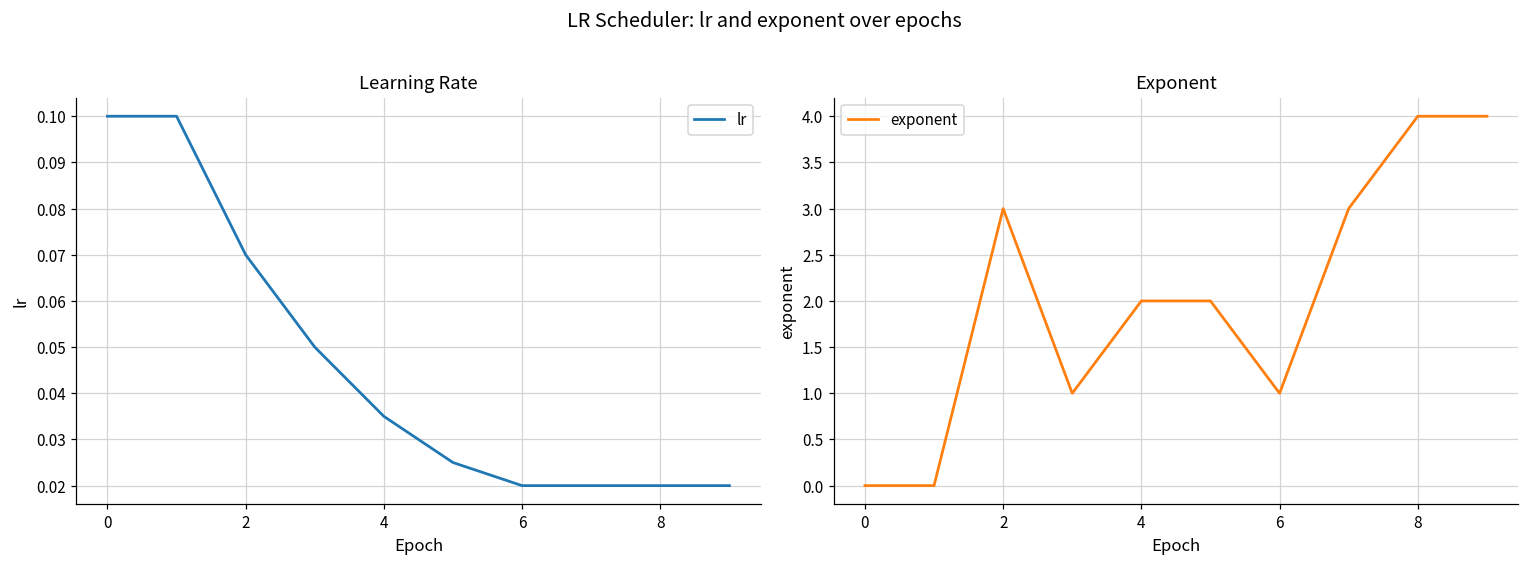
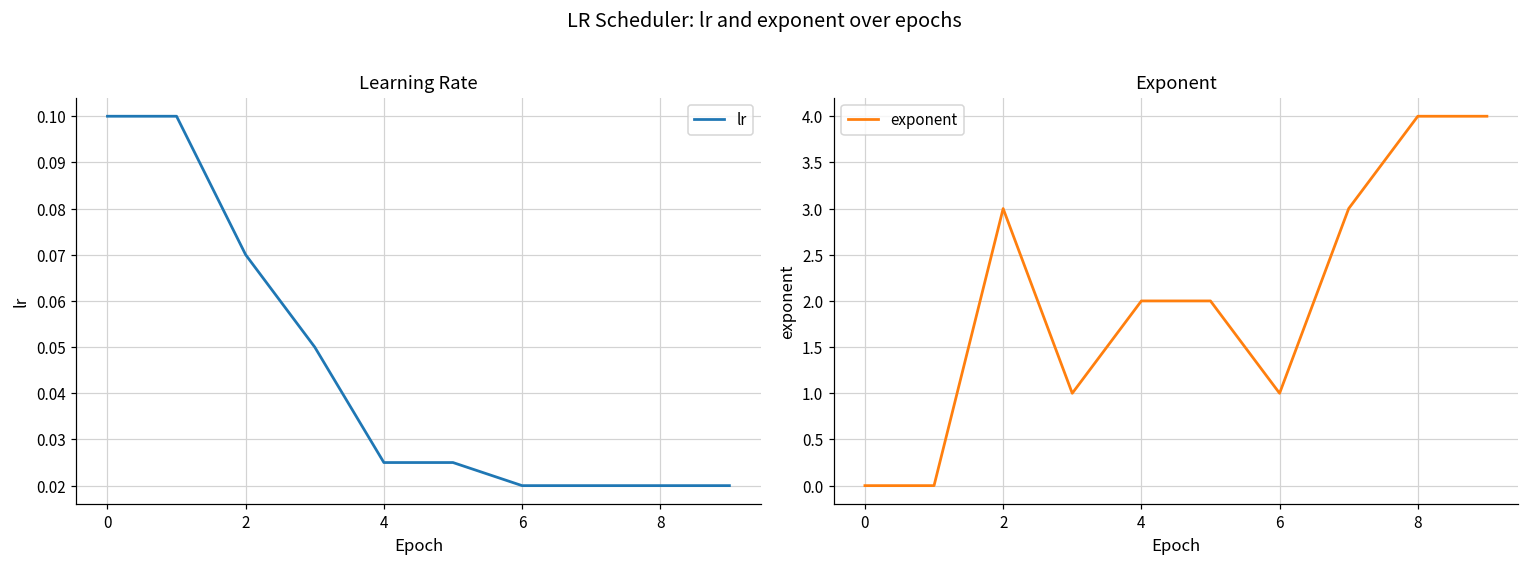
  {
    "Learning Rate": {
      "0": 0.100,
      "2": 0.070,
-     "4": 0.035,
+     "4": 0.025,
      "6": 0.020,
      "8": 0.020
    },
    "Exponent": {
      "0": 0.0,
      "2": 3.0,
      "4": 2.0,
      "6": 1.0,
      "8": 4.0
    }
  }
